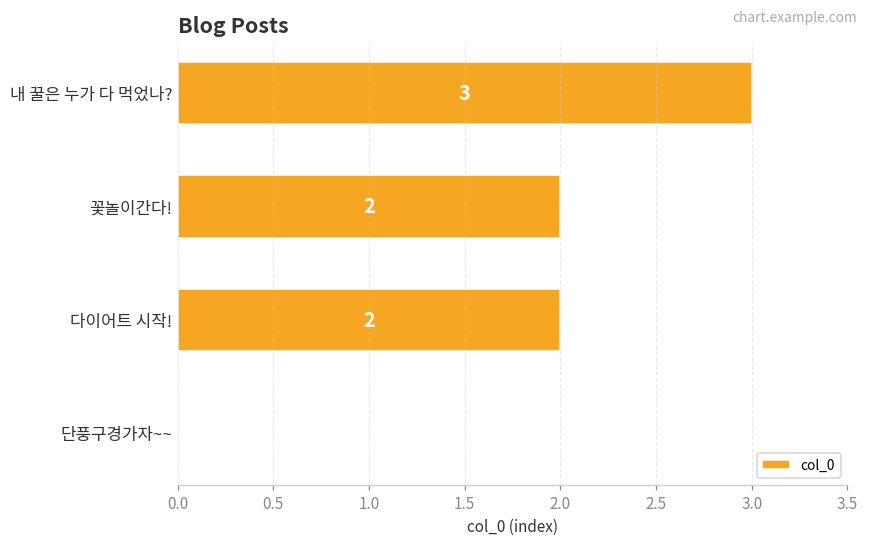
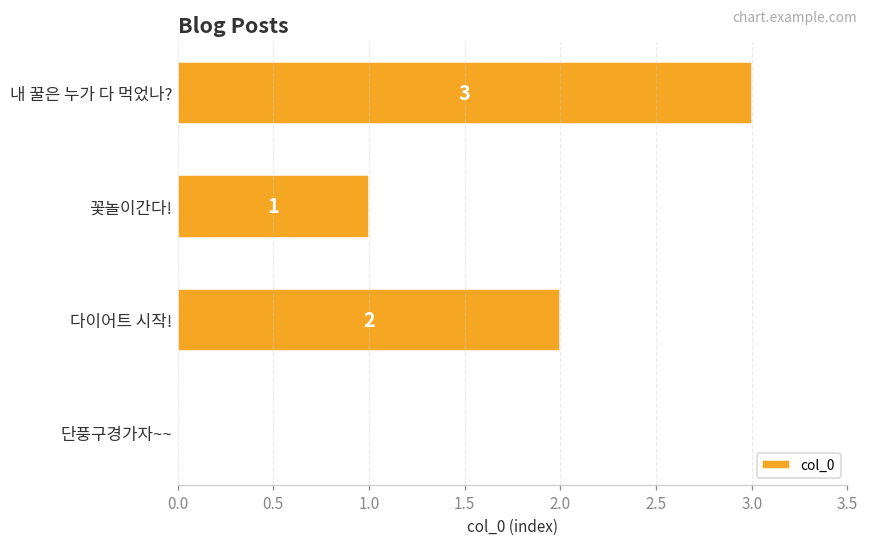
  {
    "내 꿀은 누가 다 먹었나?": 3,
-   "꽃놀이간다!": 2,
+   "꽃놀이간다!": 1,
    "다이어트 시작!": 2
  }
